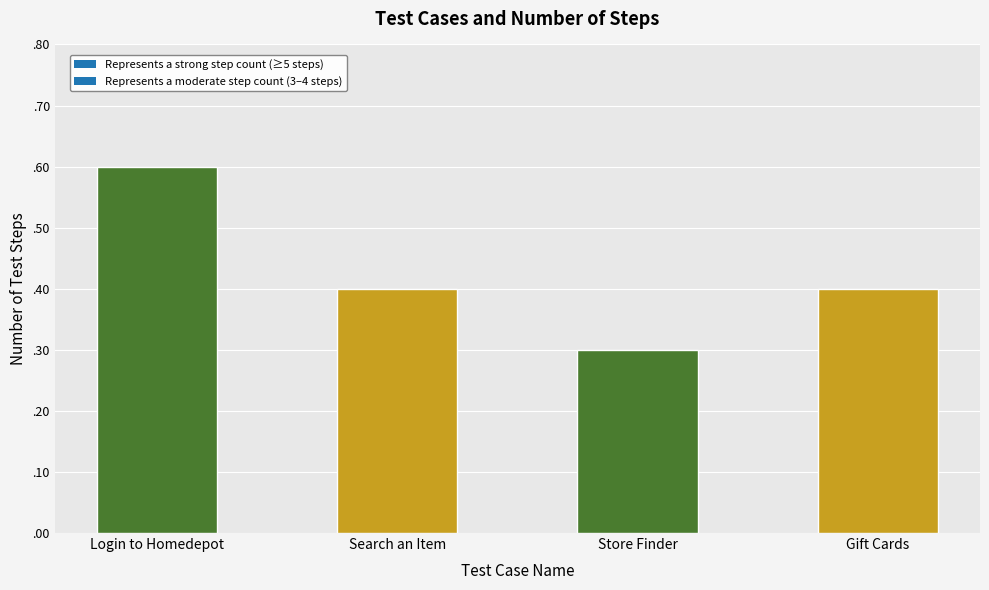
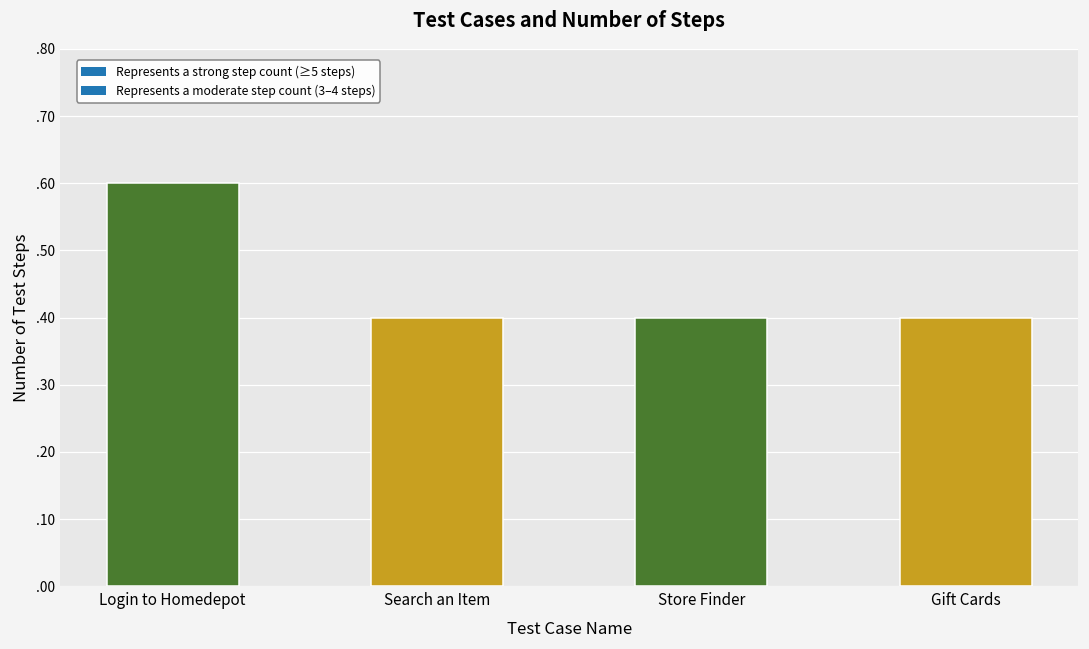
  {
    "Login to Homedepot": ".60",
    "Search an Item": ".40",
-   "Store Finder": ".30",
+   "Store Finder": ".40",
    "Gift Cards": ".40"
  }
